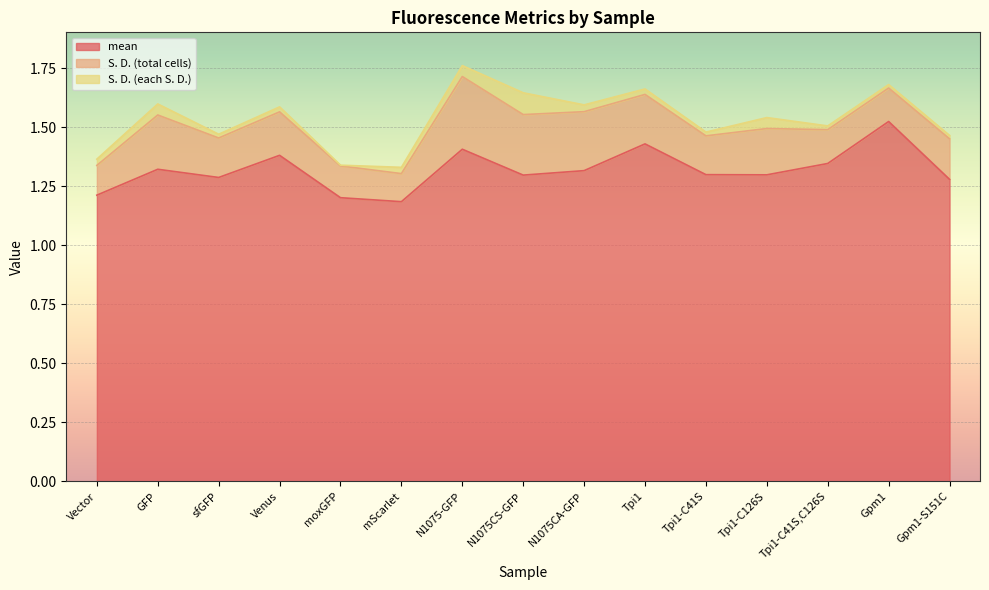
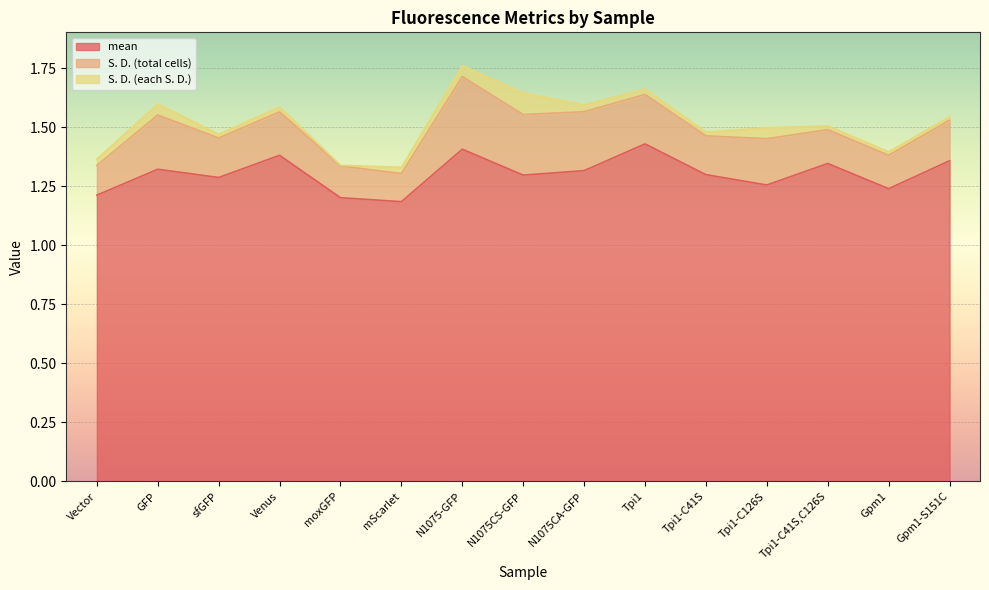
  {
    "mean": {
      "Vector": 1.21,
      "GFP": 1.32,
      "sfGFP": 1.29,
      "Venus": 1.38,
      "moxGFP": 1.20,
      "mScarlet": 1.19,
      "N1075-GFP": 1.41,
      "N1075CS-GFP": 1.30,
      "N1075CA-GFP": 1.32,
      "Tpi1": 1.43,
      "Tpi1-C41S": 1.30,
-     "Tpi1-C126S": 1.30,
+     "Tpi1-C126S": 1.26,
      "Tpi1-C41S,C126S": 1.35,
-     "Gpm1": 1.52,
-     "Gpm1-S151C": 1.28
+     "Gpm1": 1.24,
+     "Gpm1-S151C": 1.36
    }
  }
